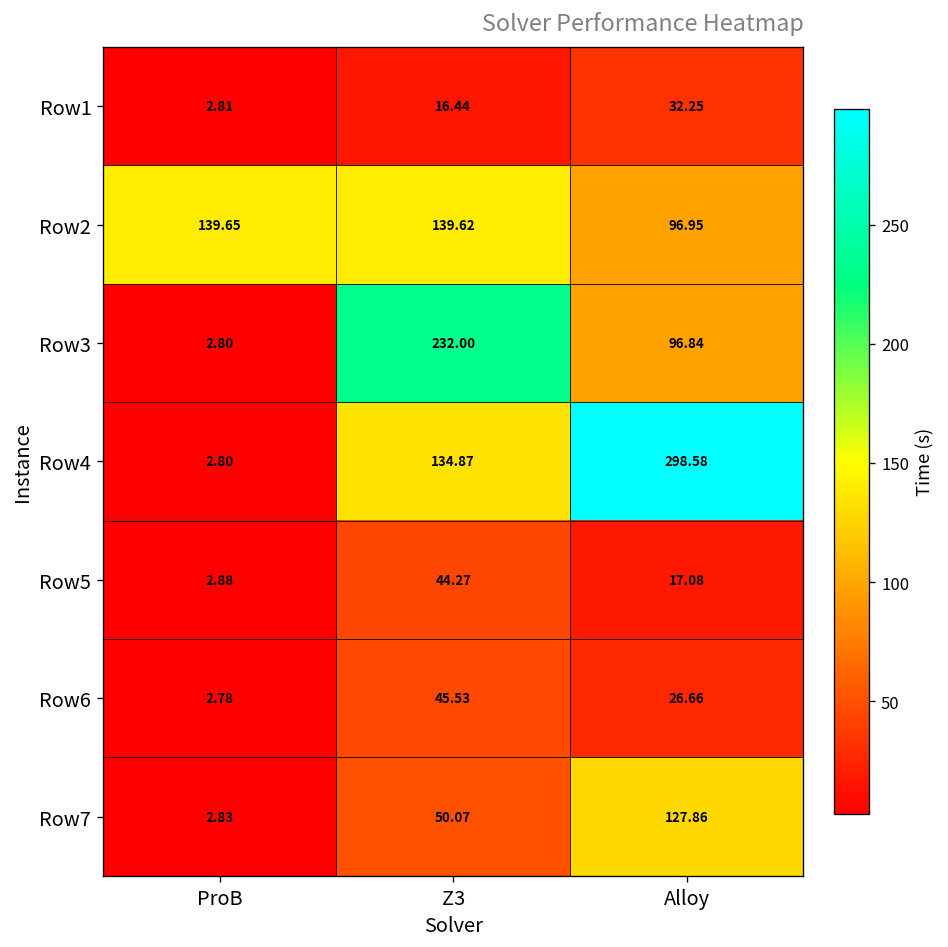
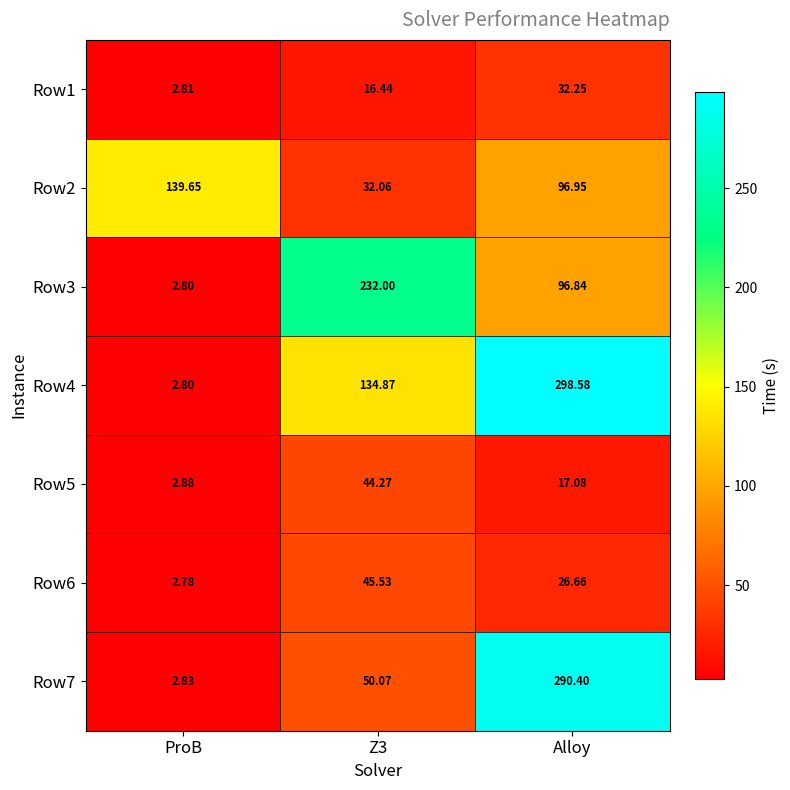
  {
    "Row1": {
      "ProB": 2.81,
      "Z3": 16.44,
      "Alloy": 32.25
    },
    "Row2": {
      "ProB": 139.65,
-     "Z3": 139.62,
+     "Z3": 32.06,
      "Alloy": 96.95
    },
    "Row3": {
      "ProB": 2.80,
      "Z3": 232.00,
      "Alloy": 96.84
    },
    "Row4": {
      "ProB": 2.80,
      "Z3": 134.87,
      "Alloy": 298.58
    },
    "Row5": {
      "ProB": 2.88,
      "Z3": 44.27,
      "Alloy": 17.08
    },
    "Row6": {
      "ProB": 2.78,
      "Z3": 45.53,
      "Alloy": 26.66
    },
    "Row7": {
      "ProB": 2.83,
      "Z3": 50.07,
-     "Alloy": 127.86
+     "Alloy": 290.40
    }
  }
